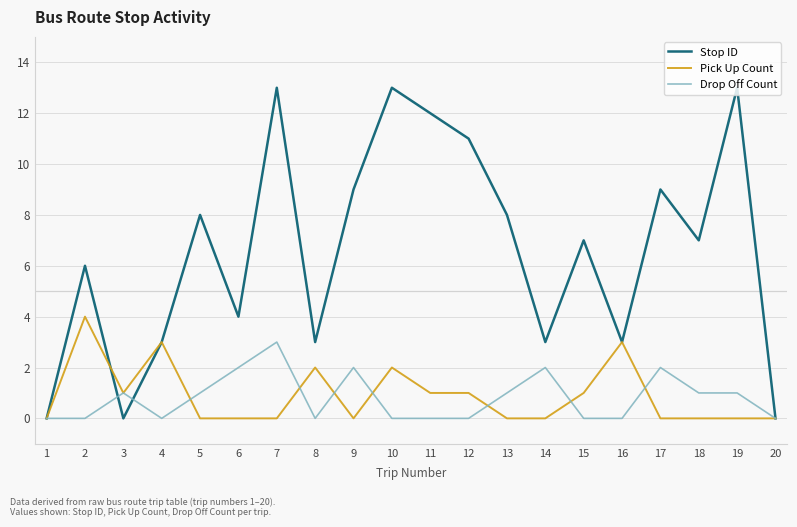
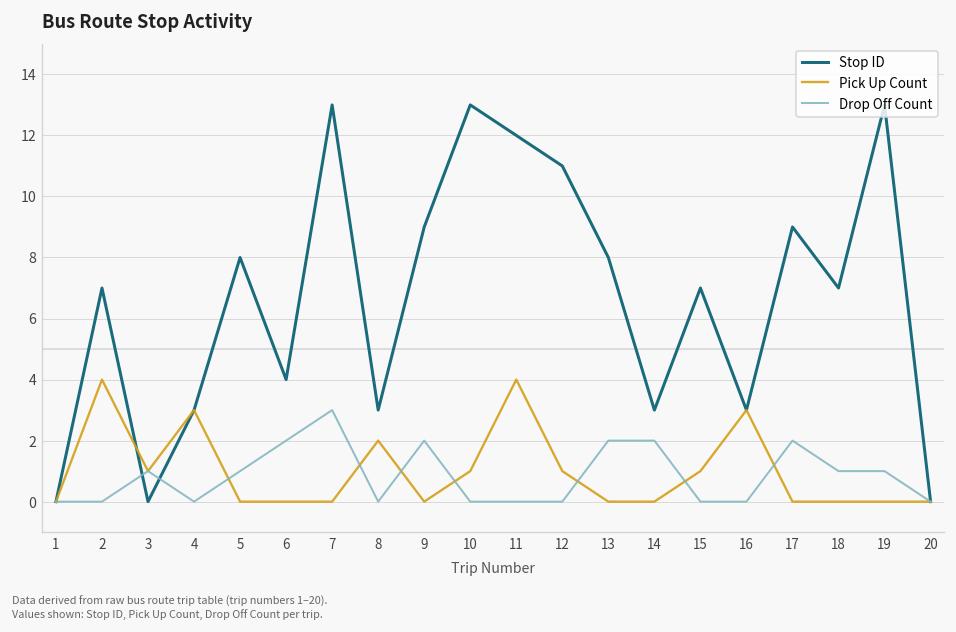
  {
    "Stop ID": {
-     "2": 6,
+     "2": 7,
      "3": 0,
      "5": 8,
      "6": 4,
      "7": 13,
      "8": 3,
      "9": 9,
      "10": 13,
      "11": 12,
      "12": 11,
      "13": 8,
      "14": 3,
      "15": 7,
      "17": 9,
      "18": 7
    },
    "Pick Up Count": {
      "2": 4,
      "5": 0,
      "6": 0,
      "7": 0,
      "8": 2,
      "9": 0,
-     "10": 2,
-     "11": 1,
+     "10": 1,
+     "11": 4,
      "12": 1,
      "13": 0,
      "14": 0,
      "15": 1,
      "17": 0,
      "18": 0,
      "19": 0
    },
    "Drop Off Count": {
      "2": 0,
      "4": 0,
      "5": 1,
      "6": 2,
      "7": 3,
      "8": 0,
      "9": 2,
      "10": 0,
      "11": 0,
      "12": 0,
-     "13": 1,
+     "13": 2,
      "14": 2,
      "15": 0,
      "16": 0,
      "17": 2,
      "18": 1,
      "19": 1
    }
  }
